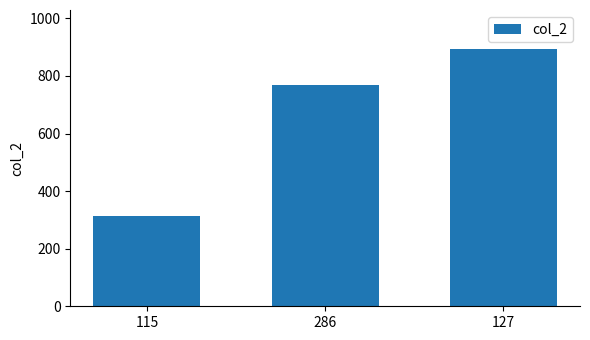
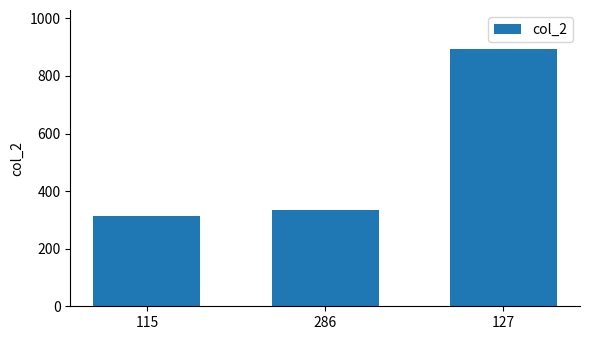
  {
    "115": 320,
-   "286": 770,
+   "286": 330,
    "127": 900
  }
